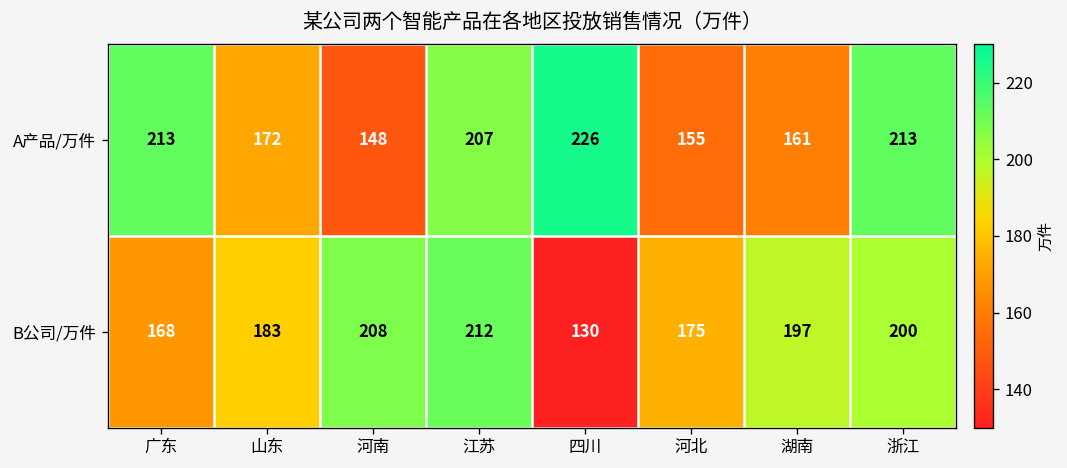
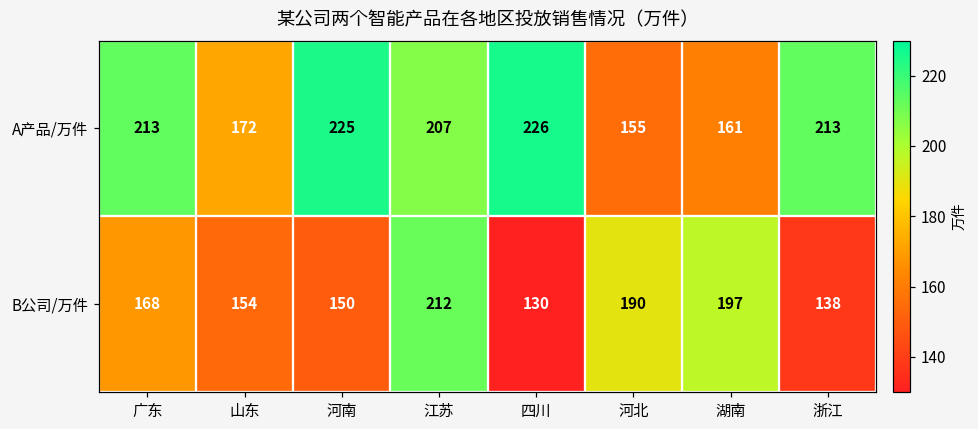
  {
    "A产品/万件": {
      "广东": 213,
      "山东": 172,
-     "河南": 148,
+     "河南": 225,
      "江苏": 207,
      "四川": 226,
      "河北": 155,
      "湖南": 161,
      "浙江": 213
    },
    "B公司/万件": {
      "广东": 168,
-     "山东": 183,
-     "河南": 208,
+     "山东": 154,
+     "河南": 150,
      "江苏": 212,
      "四川": 130,
-     "河北": 175,
+     "河北": 190,
      "湖南": 197,
-     "浙江": 200
+     "浙江": 138
    }
  }
